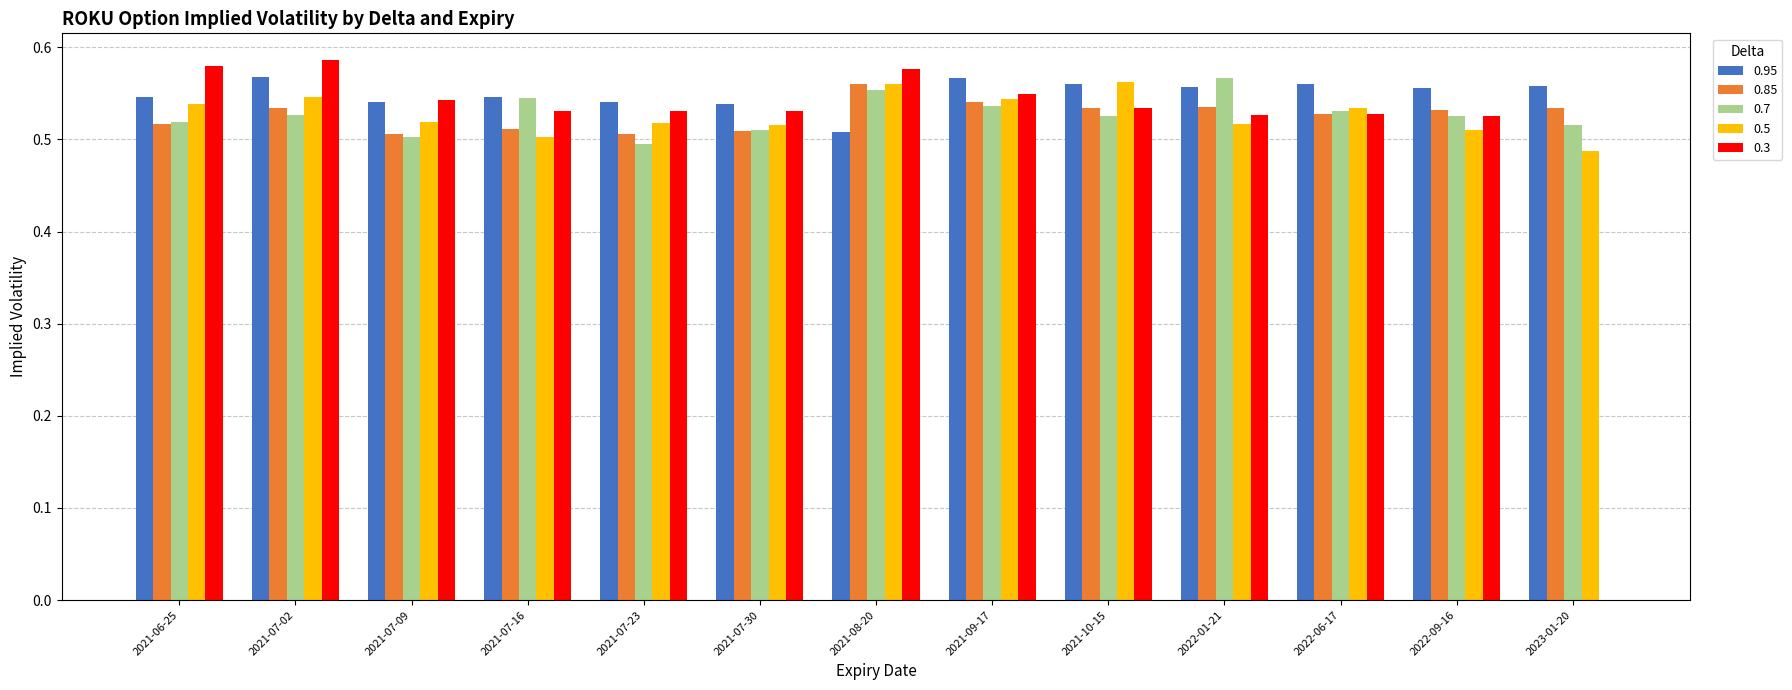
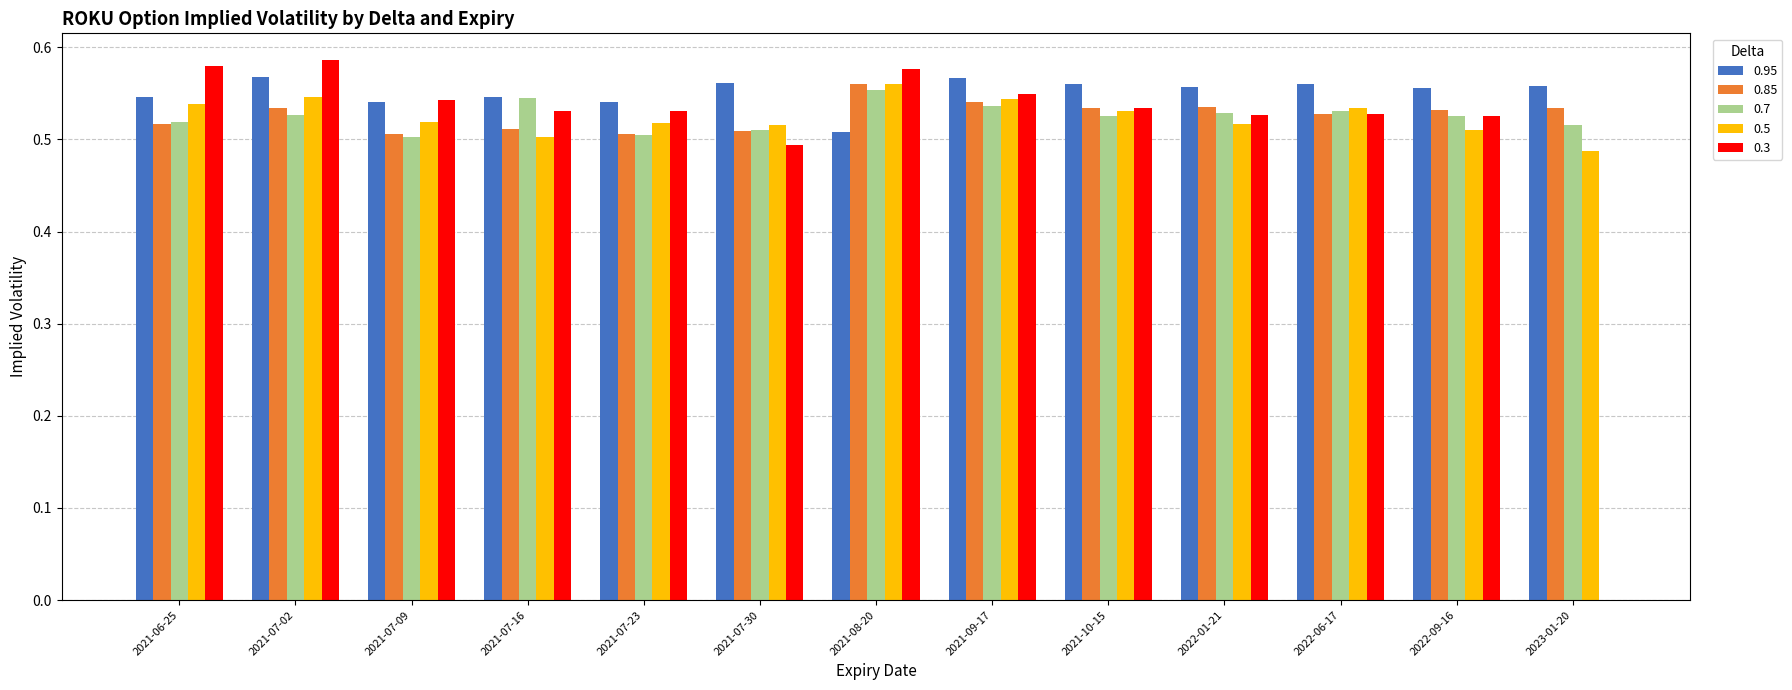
  {
    "0.95": {
      "2021-06-25": 0.55,
      "2021-07-02": 0.57,
      "2021-07-09": 0.54,
      "2021-07-16": 0.55,
      "2021-07-23": 0.54,
-     "2021-07-30": 0.54,
+     "2021-07-30": 0.56,
      "2021-08-20": 0.51,
      "2021-09-17": 0.57,
      "2021-10-15": 0.56,
      "2022-01-21": 0.56,
      "2022-06-17": 0.56,
      "2022-09-16": 0.56,
      "2023-01-20": 0.56
    },
    "0.85": {
      "2021-06-25": 0.52,
      "2021-07-02": 0.53,
      "2021-07-09": 0.51,
      "2021-07-16": 0.51,
      "2021-07-23": 0.51,
      "2021-07-30": 0.51,
      "2021-08-20": 0.56,
      "2021-09-17": 0.54,
      "2021-10-15": 0.53,
      "2022-01-21": 0.54,
      "2022-06-17": 0.53,
      "2022-09-16": 0.53,
      "2023-01-20": 0.53
    },
    "0.7": {
      "2021-06-25": 0.52,
      "2021-07-02": 0.53,
      "2021-07-09": 0.50,
      "2021-07-16": 0.54,
-     "2021-07-23": 0.49,
+     "2021-07-23": 0.51,
      "2021-07-30": 0.51,
      "2021-08-20": 0.55,
      "2021-09-17": 0.54,
      "2021-10-15": 0.53,
-     "2022-01-21": 0.57,
+     "2022-01-21": 0.53,
      "2022-06-17": 0.53,
      "2022-09-16": 0.53,
      "2023-01-20": 0.52
    },
    "0.5": {
      "2021-06-25": 0.54,
      "2021-07-02": 0.55,
      "2021-07-09": 0.52,
      "2021-07-16": 0.50,
      "2021-07-23": 0.52,
      "2021-07-30": 0.52,
      "2021-08-20": 0.56,
      "2021-09-17": 0.54,
-     "2021-10-15": 0.56,
+     "2021-10-15": 0.53,
      "2022-01-21": 0.52,
      "2022-06-17": 0.53,
      "2022-09-16": 0.51,
      "2023-01-20": 0.49
    },
    "0.3": {
      "2021-06-25": 0.58,
      "2021-07-02": 0.59,
      "2021-07-09": 0.54,
      "2021-07-16": 0.53,
      "2021-07-23": 0.53,
-     "2021-07-30": 0.53,
+     "2021-07-30": 0.49,
      "2021-08-20": 0.58,
      "2021-09-17": 0.55,
      "2021-10-15": 0.53,
      "2022-01-21": 0.53,
      "2022-06-17": 0.53,
      "2022-09-16": 0.53,
      "2023-01-20": 0.00
    }
  }
